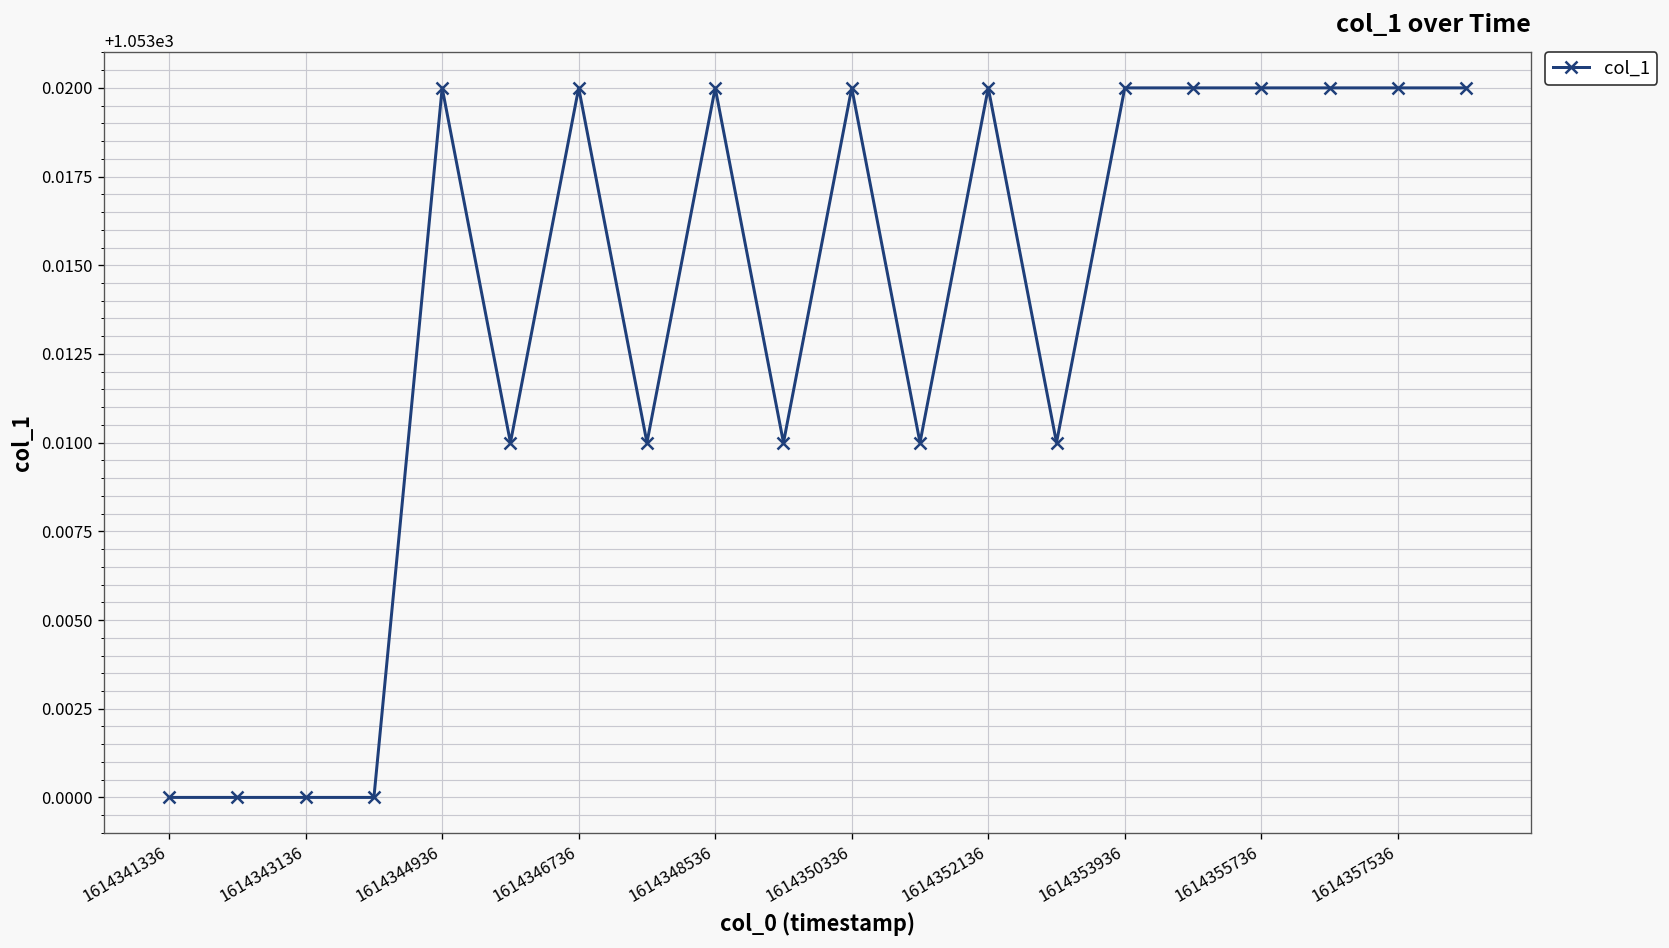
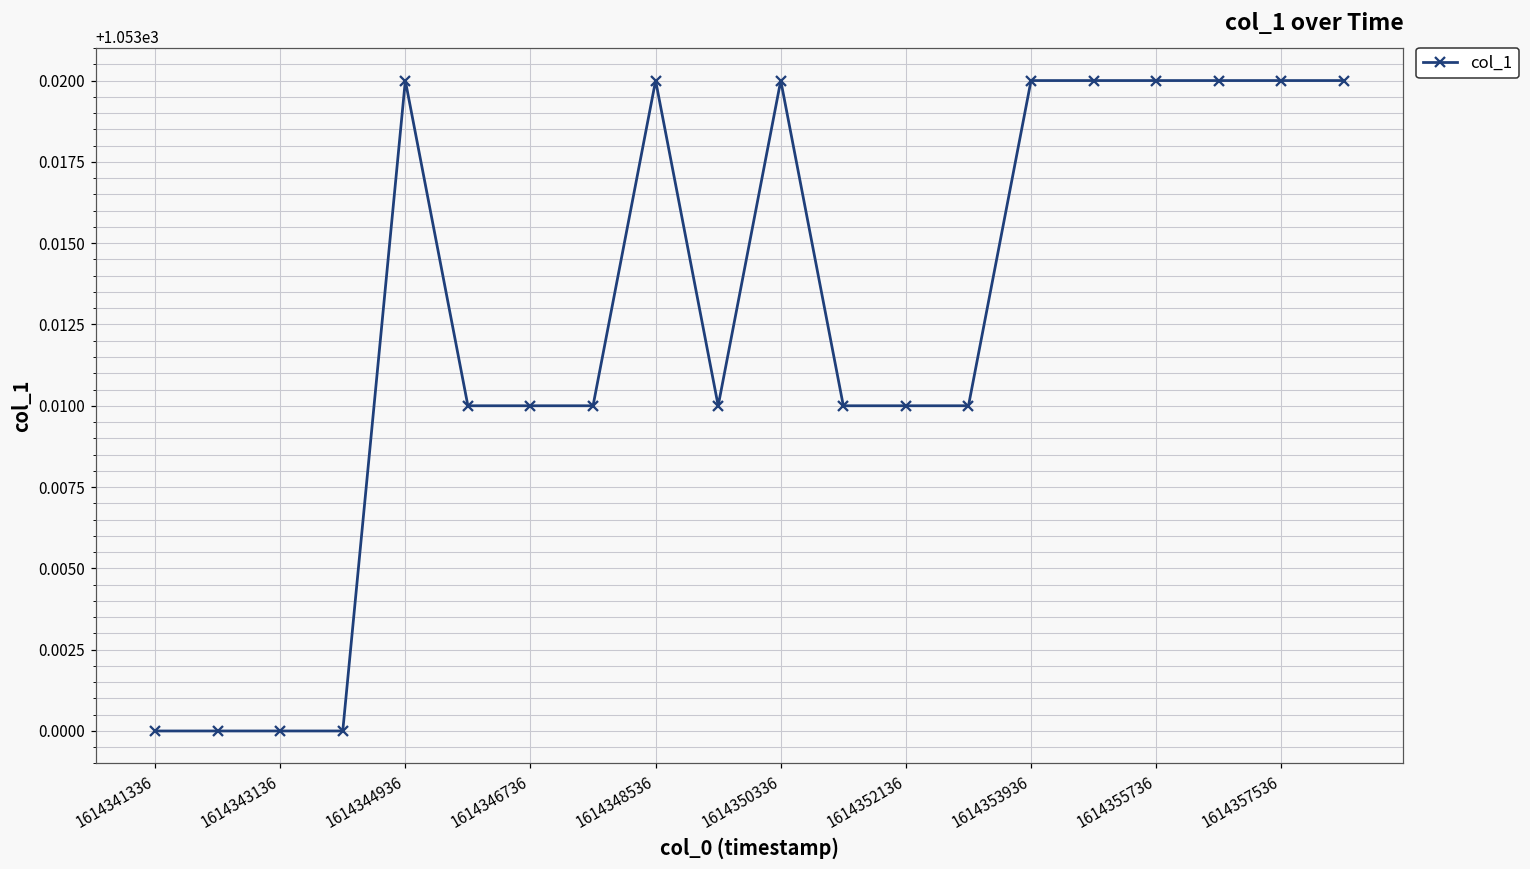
  {
    "1614341336": 1053.00,
    "1614343136": 1053.00,
    "1614344936": 1053.02,
-   "1614346736": 1053.02,
+   "1614346736": 1053.01,
    "1614348536": 1053.02,
    "1614350336": 1053.02,
-   "1614352136": 1053.02,
+   "1614352136": 1053.01,
    "1614353936": 1053.02,
    "1614355736": 1053.02,
    "1614357536": 1053.02
  }
